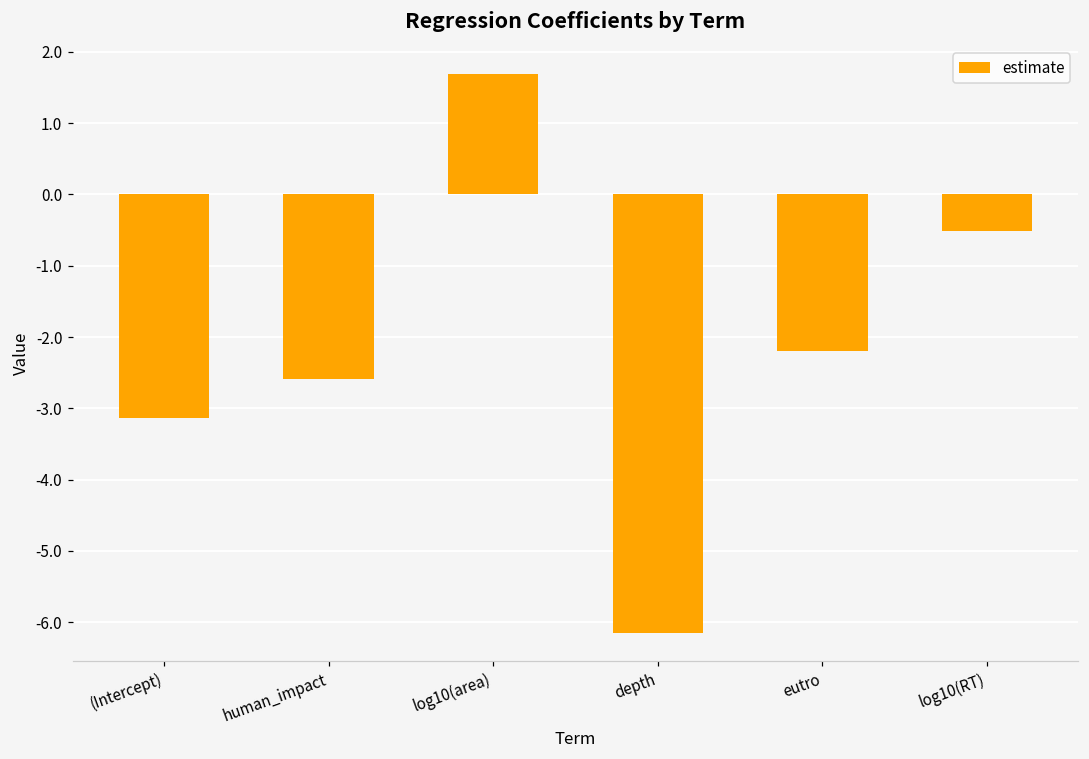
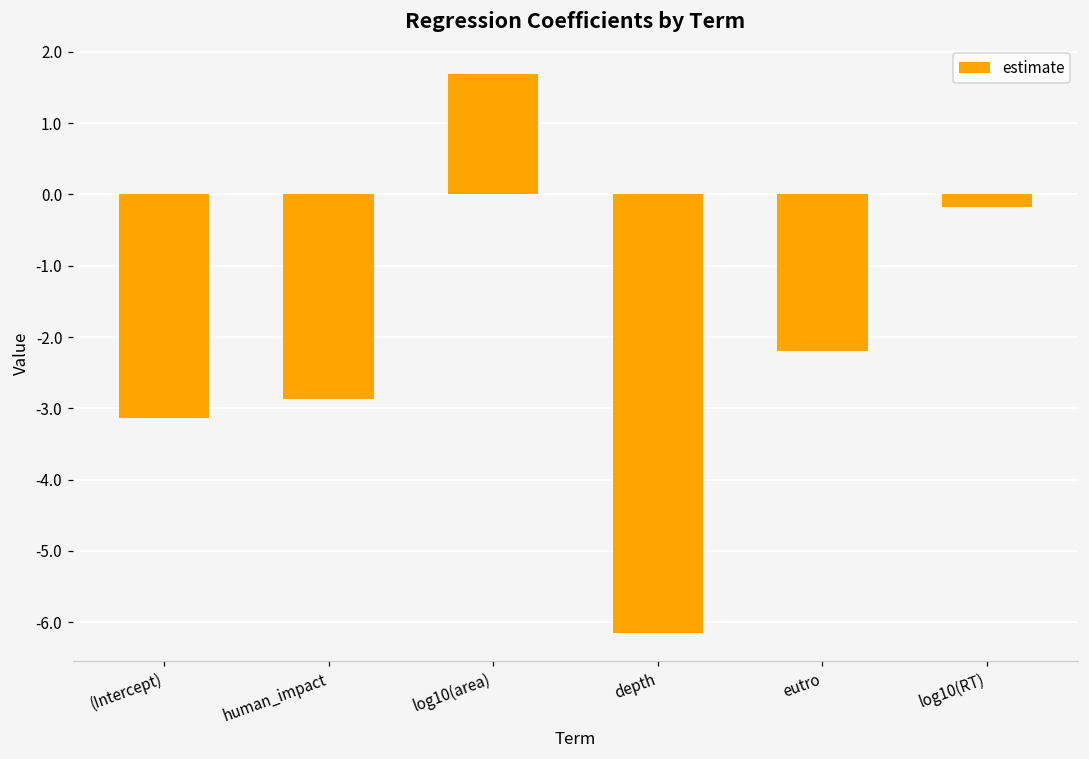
  {
    "(Intercept)": -3.1,
-   "human_impact": -2.6,
+   "human_impact": -2.9,
    "log10(area)": 1.7,
    "depth": -6.1,
    "eutro": -2.2,
-   "log10(RT)": -0.5
+   "log10(RT)": -0.2
  }
